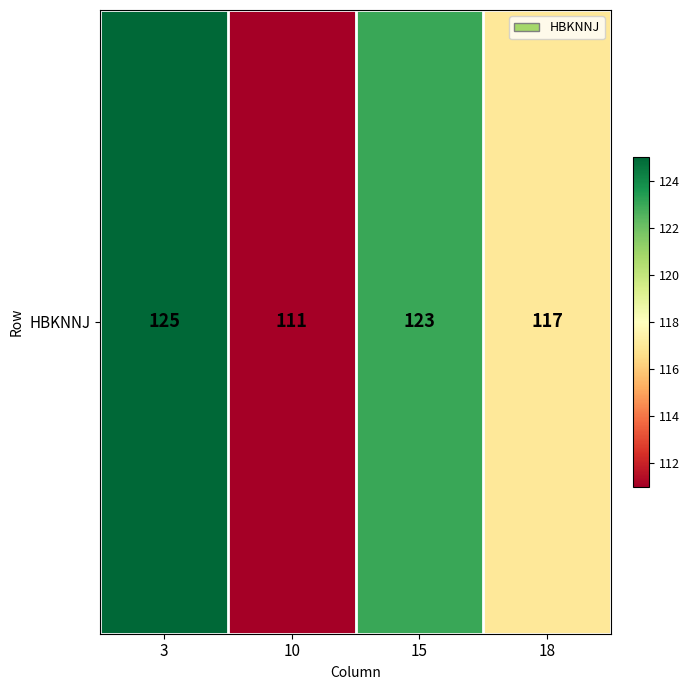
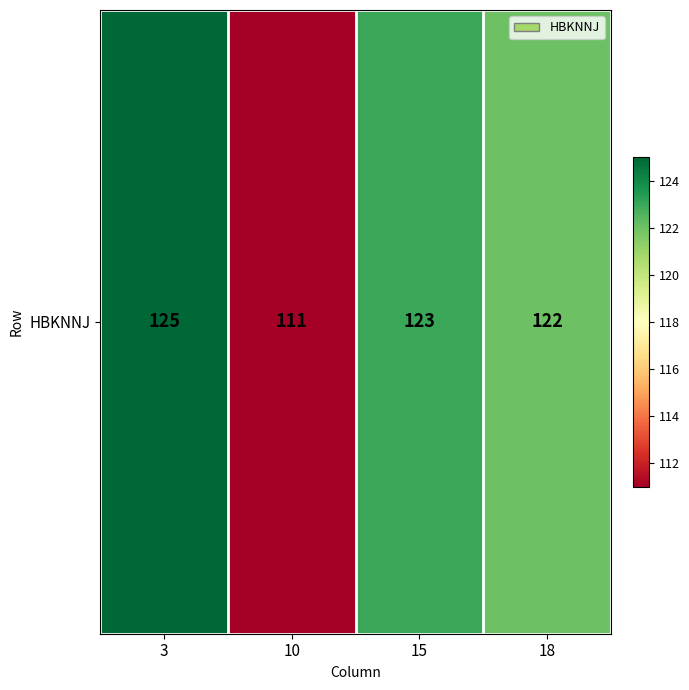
  {
    "HBKNNJ": {
      "3": 125,
      "10": 111,
      "15": 123,
-     "18": 117
+     "18": 122
    }
  }
